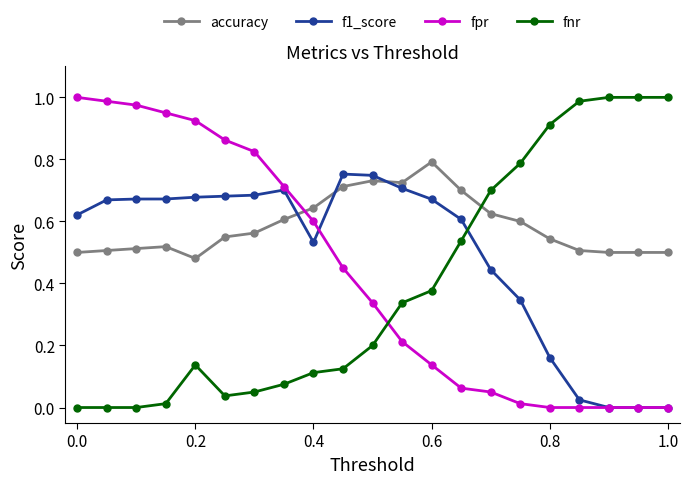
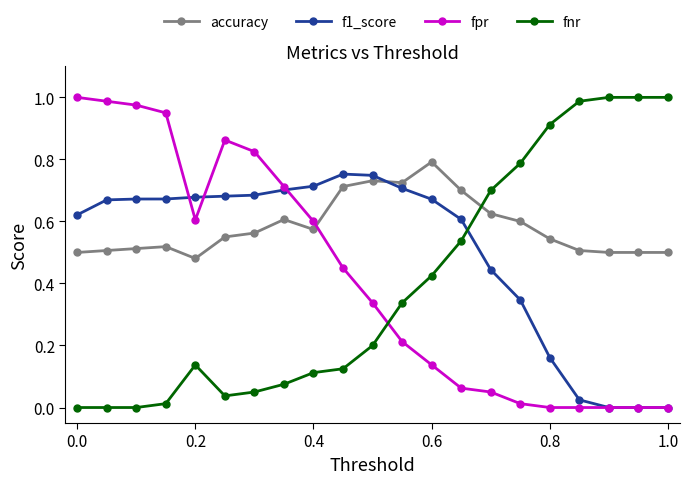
  {
    "accuracy": {
      "0.0": 0.50,
      "0.2": 0.48,
-     "0.4": 0.64,
+     "0.4": 0.57,
      "0.6": 0.79,
      "0.8": 0.54,
      "1.0": 0.50
    },
    "f1_score": {
      "0.0": 0.62,
      "0.2": 0.68,
-     "0.4": 0.53,
+     "0.4": 0.71,
      "0.6": 0.67,
      "0.8": 0.16
    },
    "fpr": {
      "0.0": 1.00,
-     "0.2": 0.93,
+     "0.2": 0.61,
      "0.4": 0.60,
      "0.6": 0.14,
      "0.8": 0.00
    },
    "fnr": {
      "0.0": 0.00,
      "0.2": 0.14,
      "0.4": 0.11,
-     "0.6": 0.38,
+     "0.6": 0.43,
      "0.8": 0.91,
      "1.0": 1.00
    }
  }
